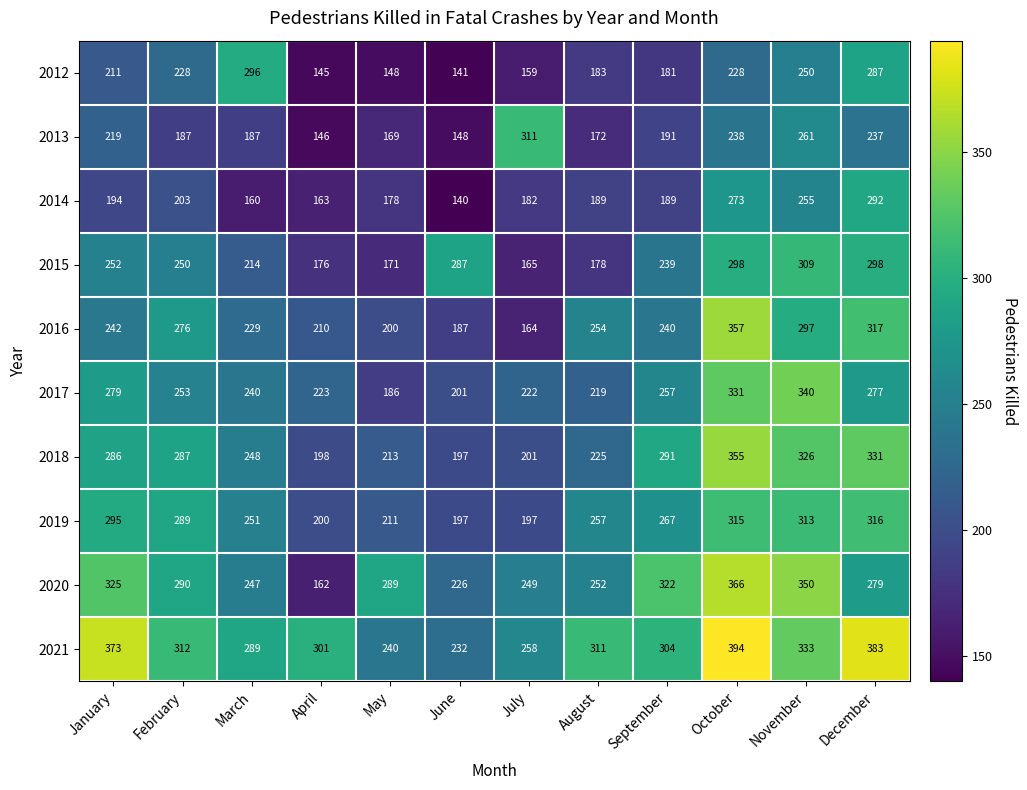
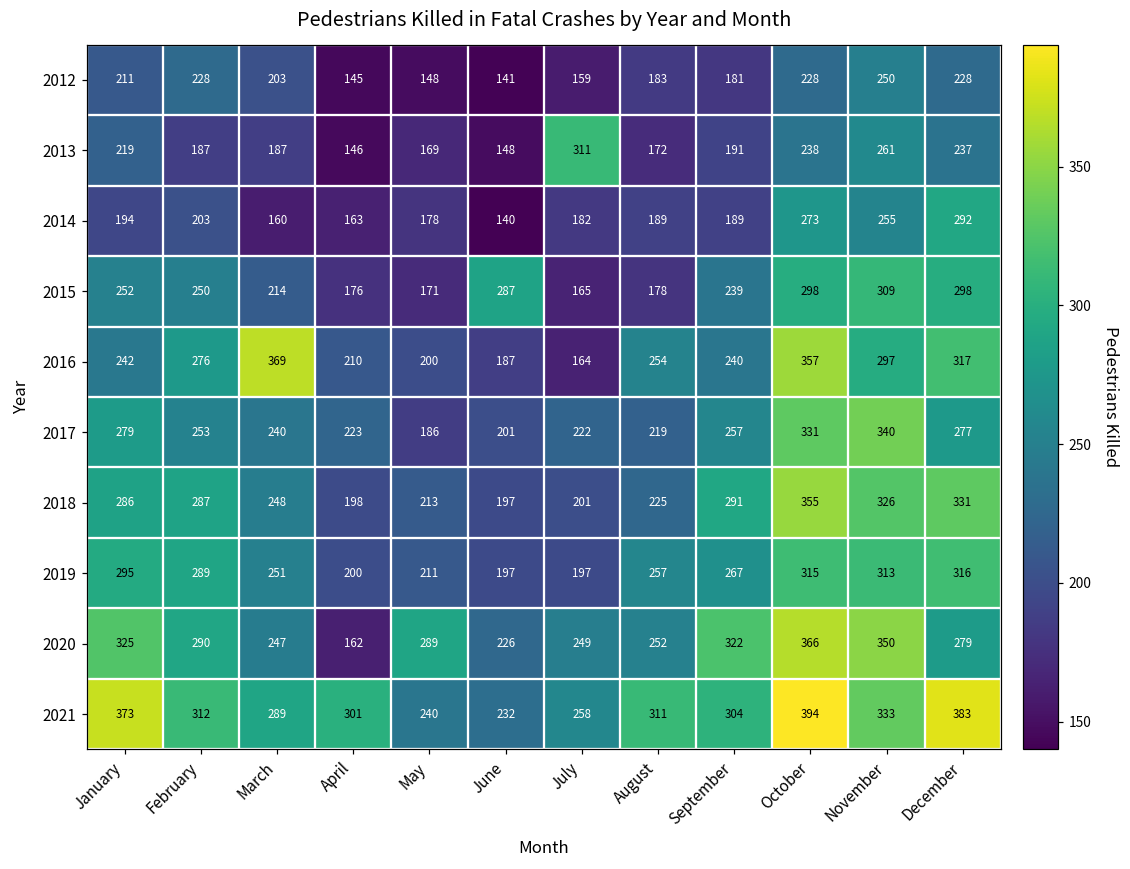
  {
    "2012": {
      "January": 211,
      "February": 228,
-     "March": 296,
+     "March": 203,
      "April": 145,
      "May": 148,
      "June": 141,
      "July": 159,
      "August": 183,
      "September": 181,
      "October": 228,
      "November": 250,
-     "December": 287
+     "December": 228
    },
    "2013": {
      "January": 219,
      "February": 187,
      "March": 187,
      "April": 146,
      "May": 169,
      "June": 148,
      "July": 311,
      "August": 172,
      "September": 191,
      "October": 238,
      "November": 261,
      "December": 237
    },
    "2014": {
      "January": 194,
      "February": 203,
      "March": 160,
      "April": 163,
      "May": 178,
      "June": 140,
      "July": 182,
      "August": 189,
      "September": 189,
      "October": 273,
      "November": 255,
      "December": 292
    },
    "2015": {
      "January": 252,
      "February": 250,
      "March": 214,
      "April": 176,
      "May": 171,
      "June": 287,
      "July": 165,
      "August": 178,
      "September": 239,
      "October": 298,
      "November": 309,
      "December": 298
    },
    "2016": {
      "January": 242,
      "February": 276,
-     "March": 229,
+     "March": 369,
      "April": 210,
      "May": 200,
      "June": 187,
      "July": 164,
      "August": 254,
      "September": 240,
      "October": 357,
      "November": 297,
      "December": 317
    },
    "2017": {
      "January": 279,
      "February": 253,
      "March": 240,
      "April": 223,
      "May": 186,
      "June": 201,
      "July": 222,
      "August": 219,
      "September": 257,
      "October": 331,
      "November": 340,
      "December": 277
    },
    "2018": {
      "January": 286,
      "February": 287,
      "March": 248,
      "April": 198,
      "May": 213,
      "June": 197,
      "July": 201,
      "August": 225,
      "September": 291,
      "October": 355,
      "November": 326,
      "December": 331
    },
    "2019": {
      "January": 295,
      "February": 289,
      "March": 251,
      "April": 200,
      "May": 211,
      "June": 197,
      "July": 197,
      "August": 257,
      "September": 267,
      "October": 315,
      "November": 313,
      "December": 316
    },
    "2020": {
      "January": 325,
      "February": 290,
      "March": 247,
      "April": 162,
      "May": 289,
      "June": 226,
      "July": 249,
      "August": 252,
      "September": 322,
      "October": 366,
      "November": 350,
      "December": 279
    },
    "2021": {
      "January": 373,
      "February": 312,
      "March": 289,
      "April": 301,
      "May": 240,
      "June": 232,
      "July": 258,
      "August": 311,
      "September": 304,
      "October": 394,
      "November": 333,
      "December": 383
    }
  }
